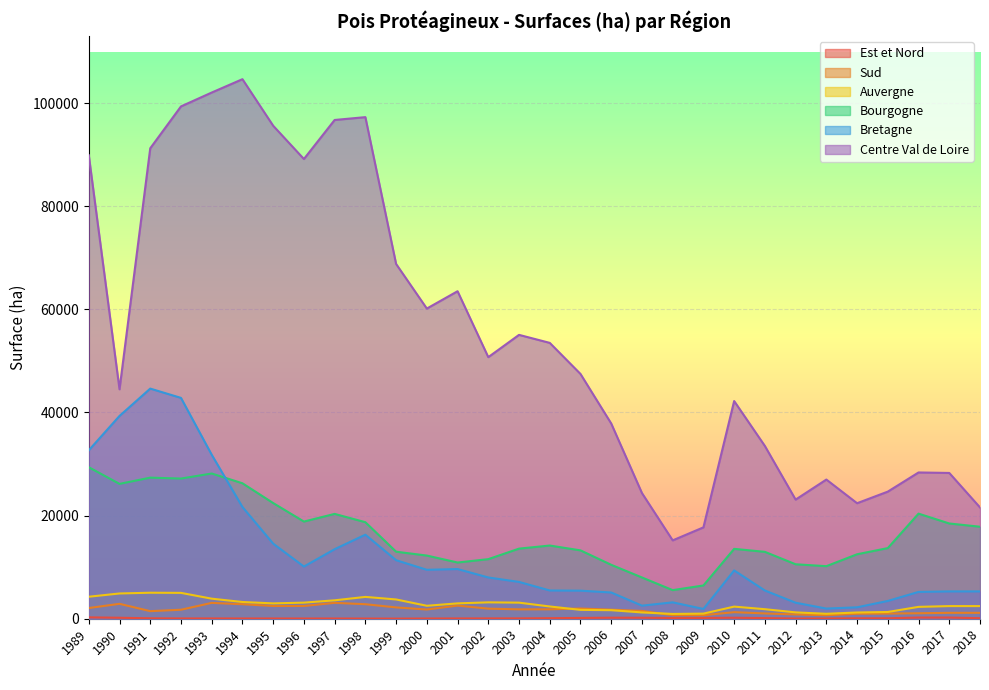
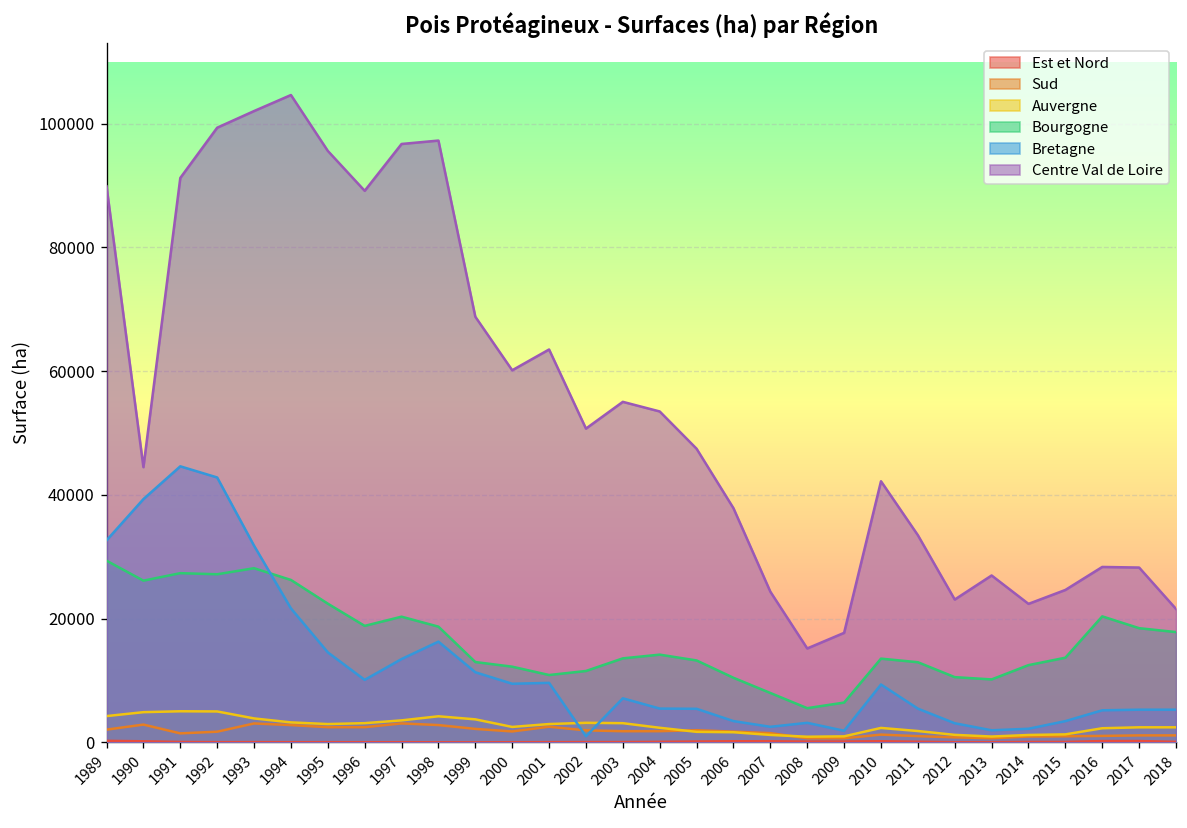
  {
    "Auvergne": {
      "1989": 4000,
      "1990": 5000,
      "1991": 5000,
      "1992": 5000,
      "1993": 4000,
      "1995": 3000,
      "1996": 3000,
      "1998": 4000,
      "1999": 4000,
      "2000": 3000,
      "2002": 3000,
      "2003": 3000,
      "2004": 2000,
      "2010": 2000,
      "2011": 2000,
      "2016": 2000,
      "2017": 2000,
      "2018": 2000
    },
    "Bourgogne": {
      "1989": 29000,
      "1990": 26000,
      "1991": 27000,
      "1992": 27000,
      "1993": 28000,
      "1994": 26000,
      "1995": 22000,
      "1996": 19000,
      "1997": 20000,
      "1998": 19000,
      "1999": 13000,
      "2000": 12000,
      "2001": 11000,
      "2002": 12000,
      "2003": 14000,
      "2004": 14000,
      "2005": 13000,
      "2006": 10000,
      "2007": 8000,
      "2008": 6000,
      "2009": 6000,
      "2010": 14000,
      "2011": 13000,
      "2012": 11000,
      "2013": 10000,
      "2014": 13000,
      "2015": 14000,
      "2016": 20000,
      "2017": 18000,
      "2018": 18000
    },
    "Bretagne": {
      "1989": 33000,
      "1990": 39000,
      "1991": 45000,
      "1992": 43000,
      "1993": 32000,
      "1994": 22000,
      "1995": 15000,
      "1996": 10000,
      "1997": 13000,
      "1998": 16000,
      "1999": 11000,
      "2000": 9000,
      "2001": 10000,
-     "2002": 8000,
+     "2002": 1000,
      "2003": 7000,
      "2004": 5000,
      "2005": 5000,
-     "2006": 5000,
+     "2006": 3000,
      "2007": 3000,
      "2008": 3000,
      "2009": 2000,
      "2010": 9000,
      "2011": 5000,
      "2012": 3000,
      "2013": 2000,
      "2014": 2000,
      "2015": 3000,
      "2016": 5000,
      "2017": 5000,
      "2018": 5000
    },
    "Centre Val de Loire": {
      "1989": 90000,
      "1990": 44000,
      "1991": 91000,
      "1992": 99000,
      "1993": 102000,
      "1994": 105000,
      "1995": 96000,
      "1996": 89000,
      "1997": 97000,
      "1998": 97000,
      "1999": 69000,
      "2000": 60000,
      "2001": 64000,
      "2002": 51000,
      "2003": 55000,
      "2004": 53000,
      "2005": 47000,
      "2006": 38000,
      "2007": 24000,
      "2008": 15000,
      "2009": 18000,
      "2010": 42000,
      "2011": 34000,
      "2012": 23000,
      "2013": 27000,
      "2014": 22000,
      "2015": 25000,
      "2016": 28000,
      "2017": 28000,
      "2018": 22000
    }
  }
